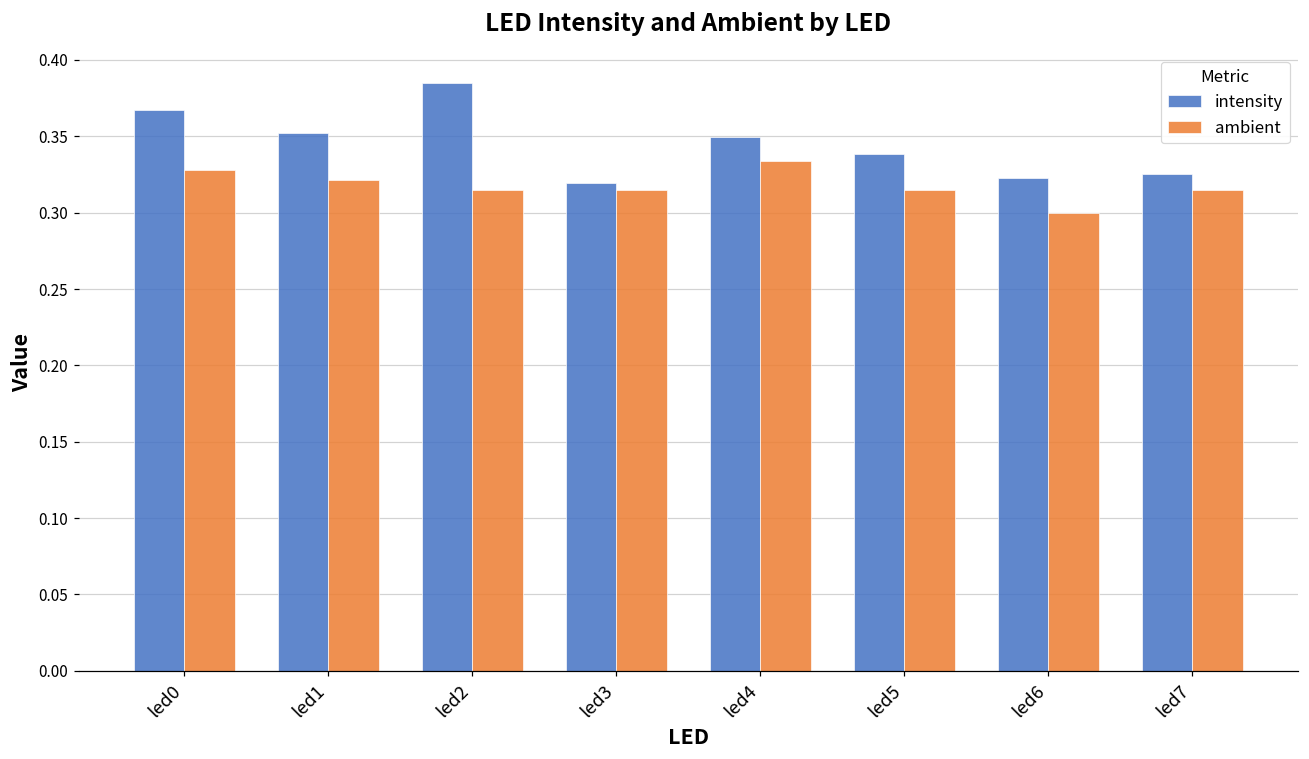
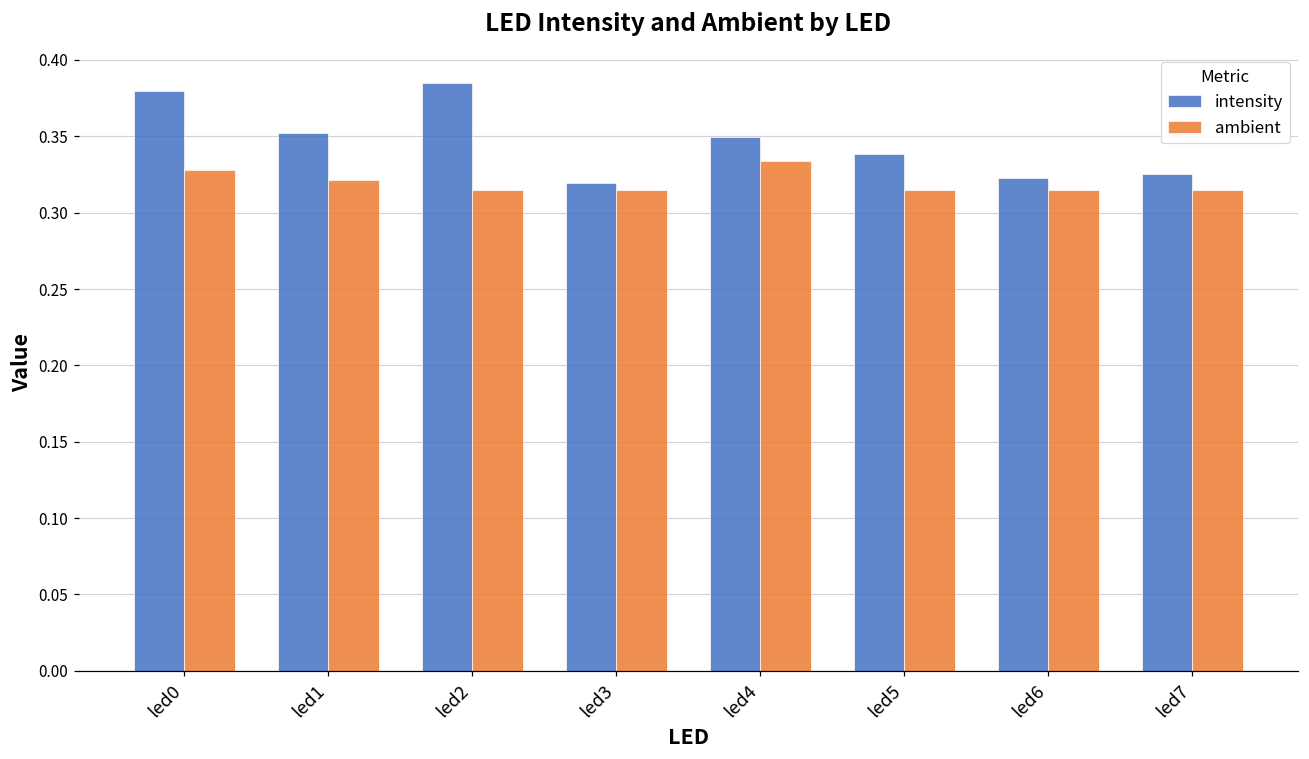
  {
    "intensity": {
-     "led0": 0.367,
+     "led0": 0.379,
      "led1": 0.352,
      "led2": 0.385,
      "led3": 0.320,
      "led4": 0.350,
      "led5": 0.338,
      "led6": 0.323,
      "led7": 0.326
    },
    "ambient": {
      "led0": 0.328,
      "led1": 0.321,
      "led2": 0.315,
      "led3": 0.315,
      "led4": 0.334,
      "led5": 0.315,
-     "led6": 0.300,
+     "led6": 0.315,
      "led7": 0.315
    }
  }
